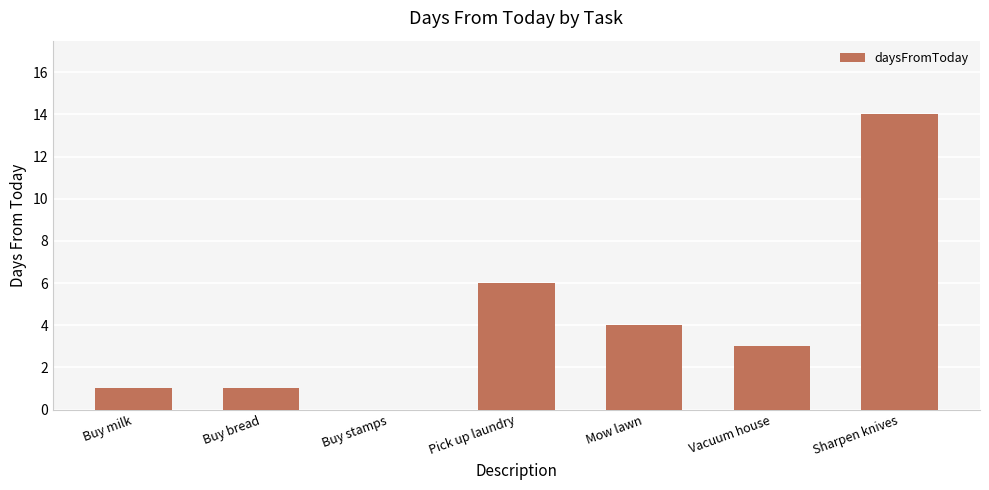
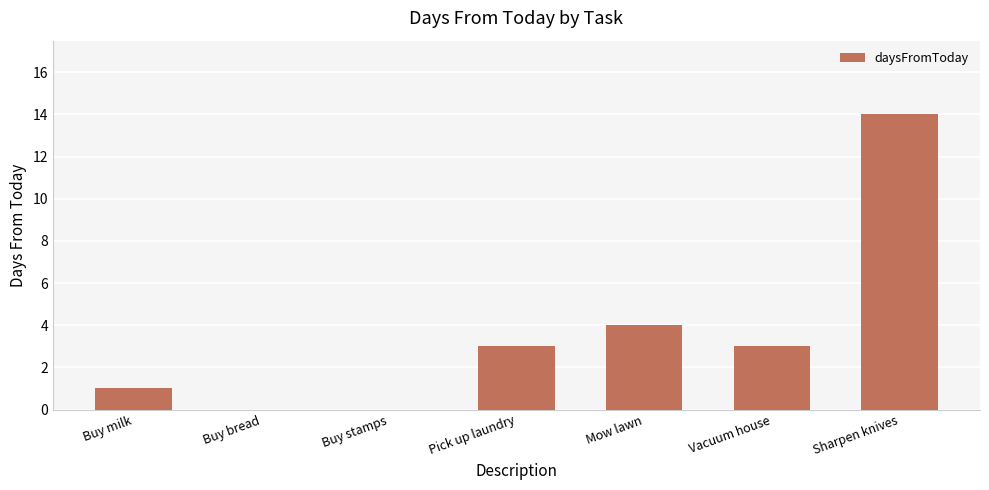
  {
    "Buy milk": 1,
-   "Buy bread": 1,
+   "Buy bread": 0,
    "Buy stamps": 0,
-   "Pick up laundry": 6,
+   "Pick up laundry": 3,
    "Mow lawn": 4,
    "Vacuum house": 3,
    "Sharpen knives": 14
  }
